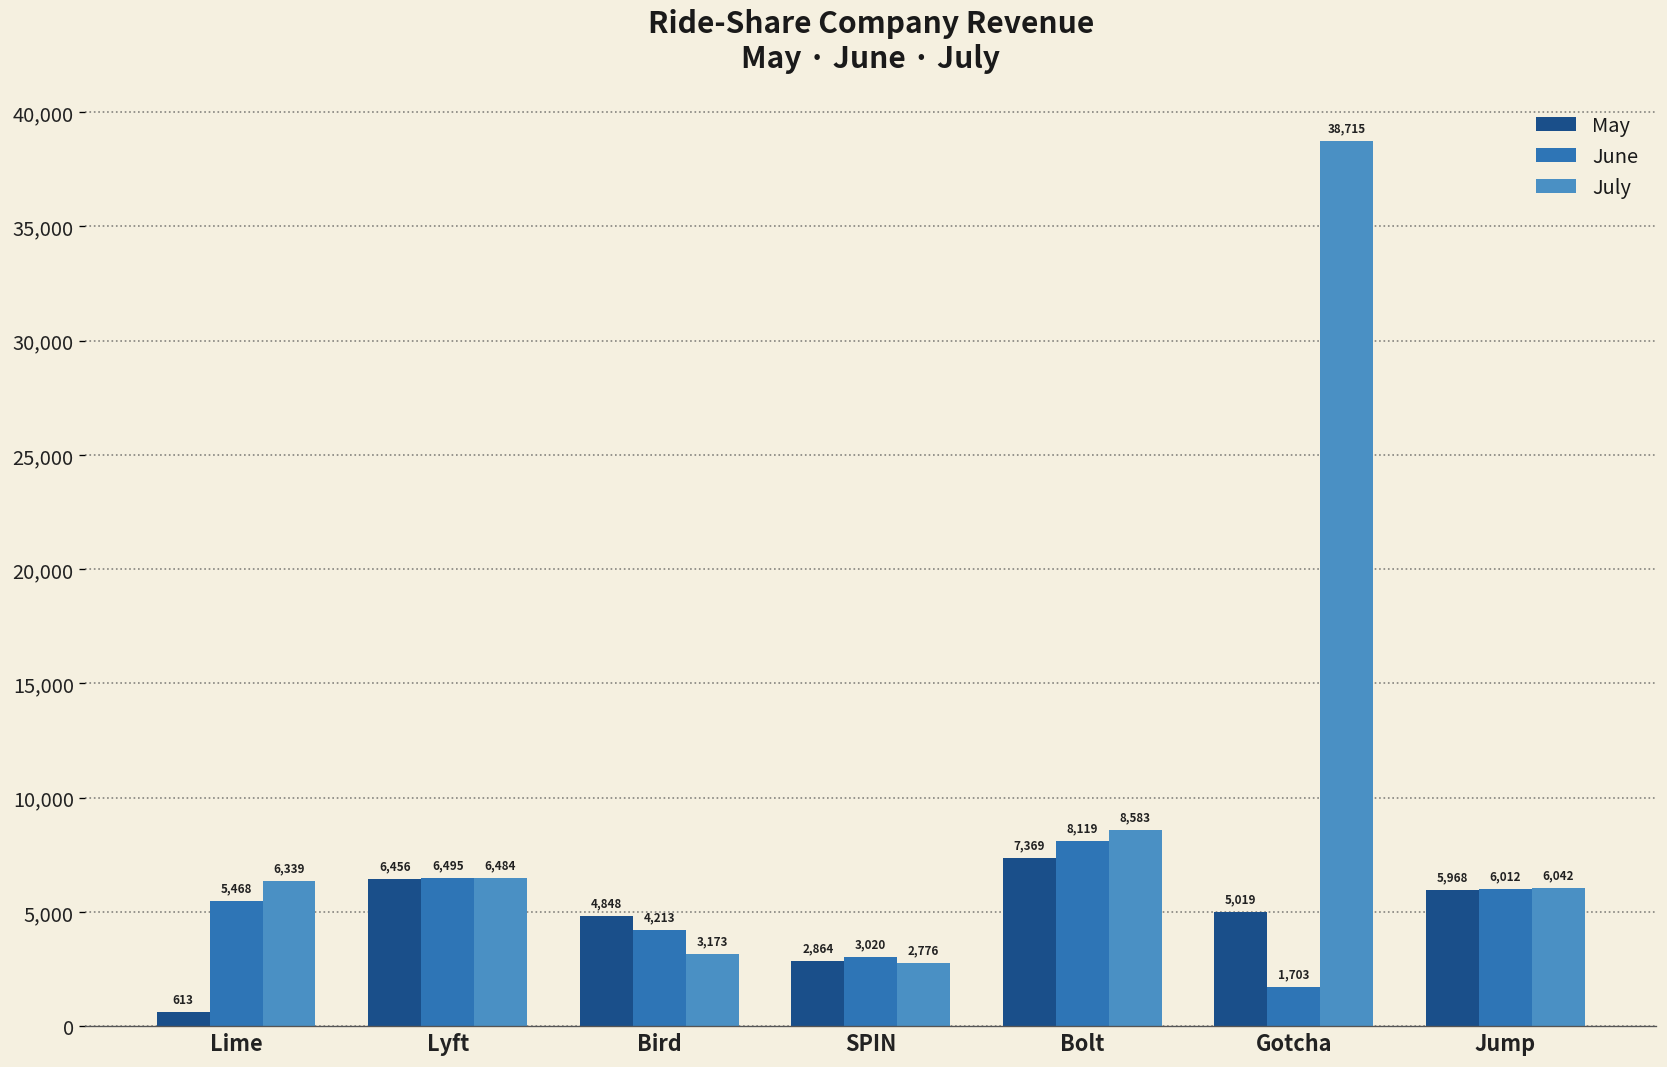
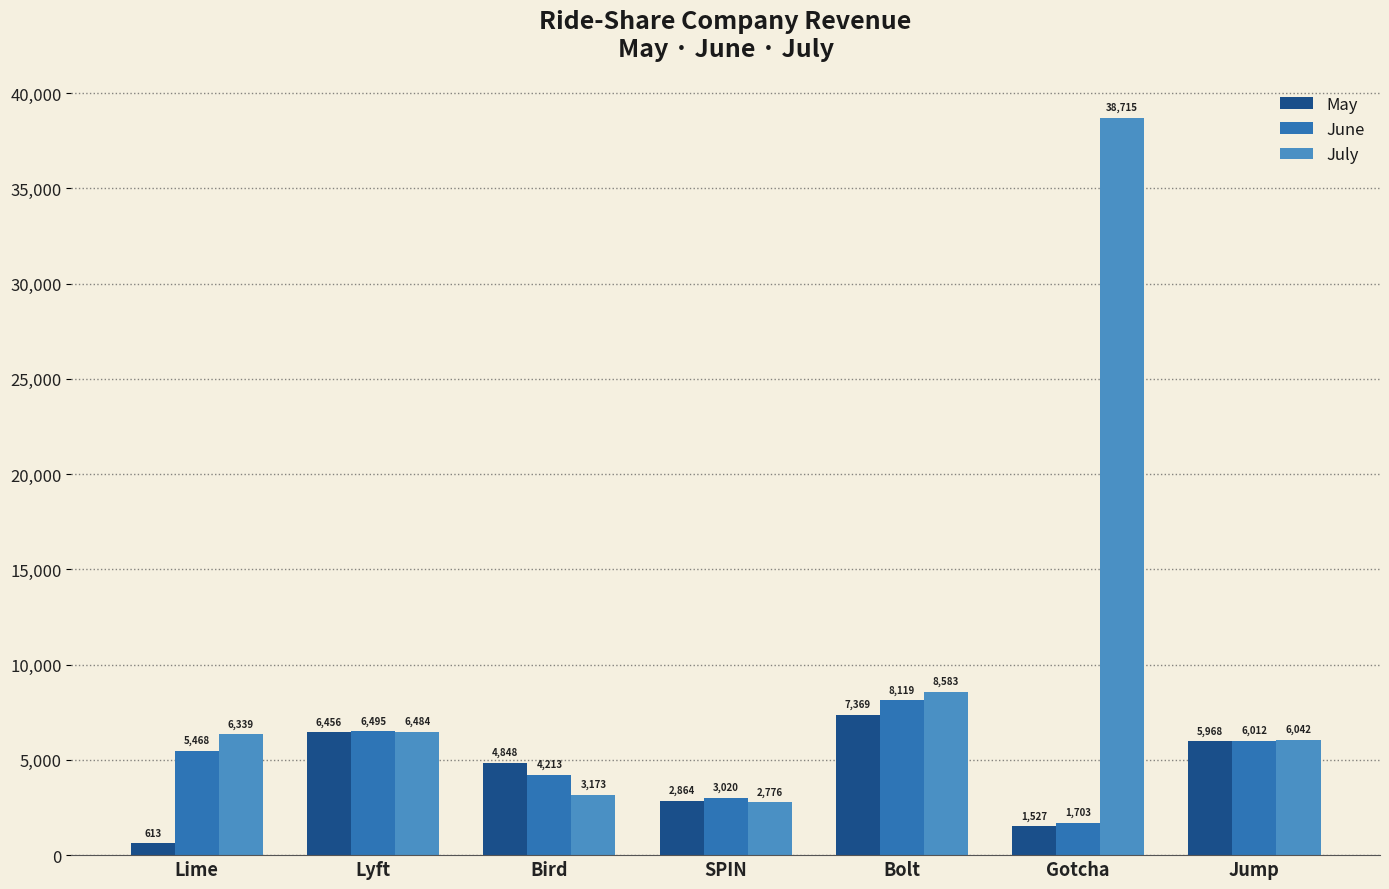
  {
    "May": {
      "Lime": "613",
      "Lyft": "6,456",
      "Bird": "4,848",
      "SPIN": "2,864",
      "Bolt": "7,369",
-     "Gotcha": "5,019",
+     "Gotcha": "1,527",
      "Jump": "5,968"
    }
  }
